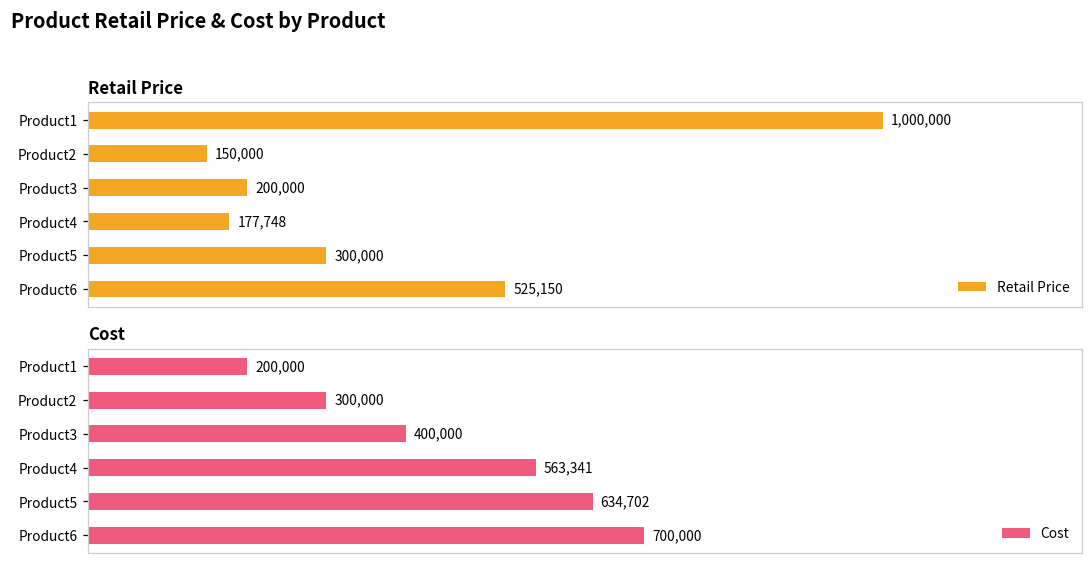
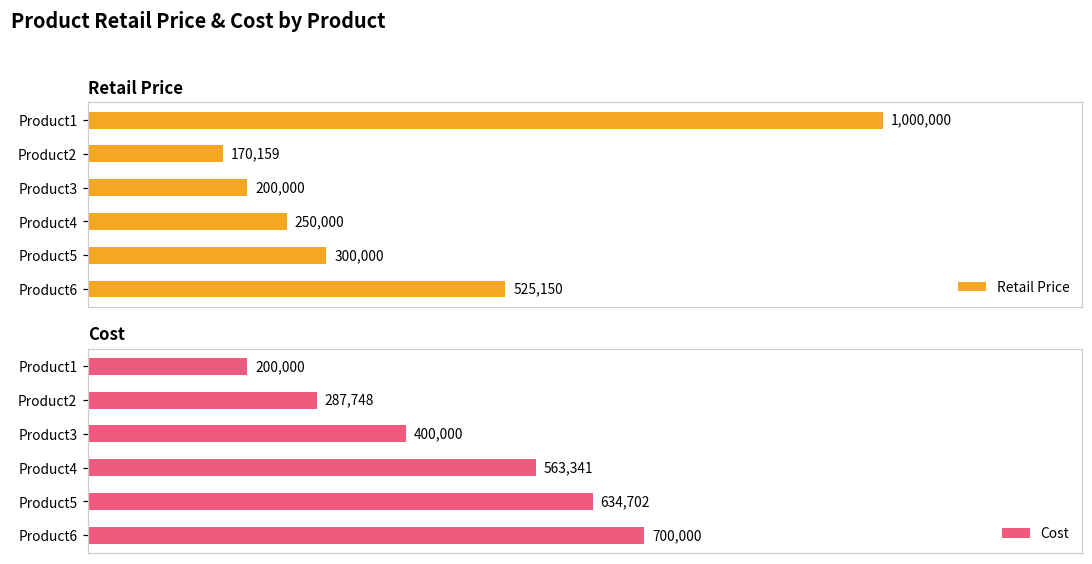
  {
    "Retail Price": {
      "Product1": "1,000,000",
-     "Product2": "150,000",
+     "Product2": "170,159",
      "Product3": "200,000",
-     "Product4": "177,748",
+     "Product4": "250,000",
      "Product5": "300,000",
      "Product6": "525,150"
    },
    "Cost": {
      "Product1": "200,000",
-     "Product2": "300,000",
+     "Product2": "287,748",
      "Product3": "400,000",
      "Product4": "563,341",
      "Product5": "634,702",
      "Product6": "700,000"
    }
  }
